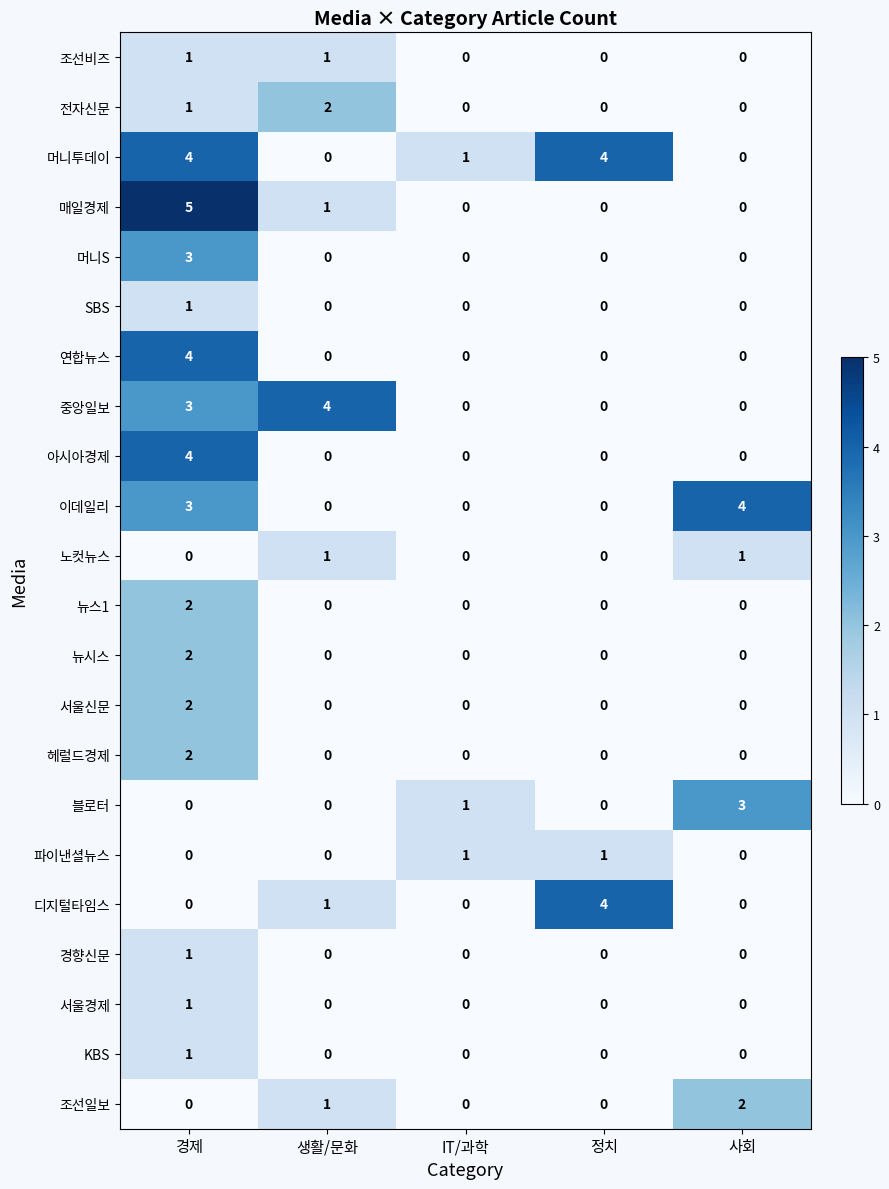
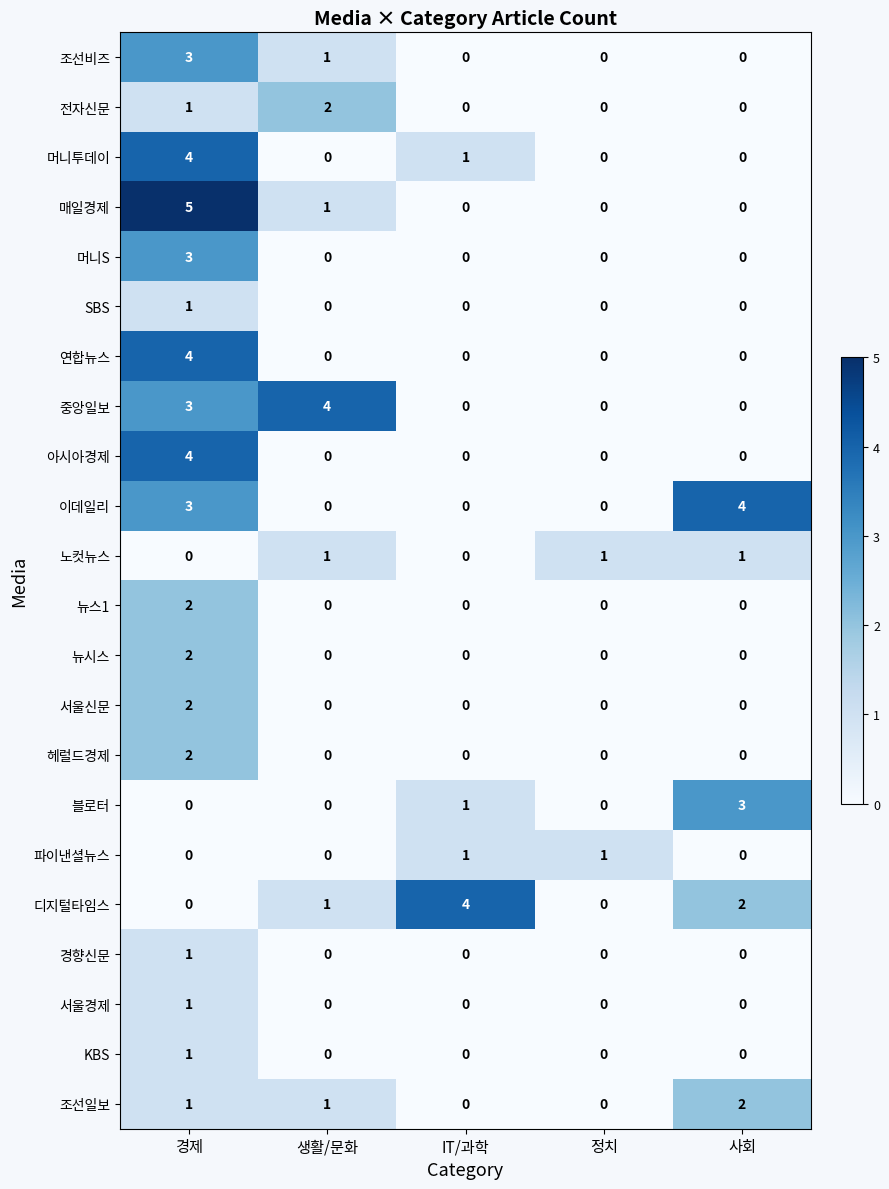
  {
    "조선비즈": {
-     "경제": 1,
+     "경제": 3,
      "생활/문화": 1,
      "IT/과학": 0,
      "정치": 0,
      "사회": 0
    },
    "전자신문": {
      "경제": 1,
      "생활/문화": 2,
      "IT/과학": 0,
      "정치": 0,
      "사회": 0
    },
    "머니투데이": {
      "경제": 4,
      "생활/문화": 0,
      "IT/과학": 1,
-     "정치": 4,
+     "정치": 0,
      "사회": 0
    },
    "매일경제": {
      "경제": 5,
      "생활/문화": 1,
      "IT/과학": 0,
      "정치": 0,
      "사회": 0
    },
    "머니S": {
      "경제": 3,
      "생활/문화": 0,
      "IT/과학": 0,
      "정치": 0,
      "사회": 0
    },
    "SBS": {
      "경제": 1,
      "생활/문화": 0,
      "IT/과학": 0,
      "정치": 0,
      "사회": 0
    },
    "연합뉴스": {
      "경제": 4,
      "생활/문화": 0,
      "IT/과학": 0,
      "정치": 0,
      "사회": 0
    },
    "중앙일보": {
      "경제": 3,
      "생활/문화": 4,
      "IT/과학": 0,
      "정치": 0,
      "사회": 0
    },
    "아시아경제": {
      "경제": 4,
      "생활/문화": 0,
      "IT/과학": 0,
      "정치": 0,
      "사회": 0
    },
    "이데일리": {
      "경제": 3,
      "생활/문화": 0,
      "IT/과학": 0,
      "정치": 0,
      "사회": 4
    },
    "노컷뉴스": {
      "경제": 0,
      "생활/문화": 1,
      "IT/과학": 0,
-     "정치": 0,
+     "정치": 1,
      "사회": 1
    },
    "뉴스1": {
      "경제": 2,
      "생활/문화": 0,
      "IT/과학": 0,
      "정치": 0,
      "사회": 0
    },
    "뉴시스": {
      "경제": 2,
      "생활/문화": 0,
      "IT/과학": 0,
      "정치": 0,
      "사회": 0
    },
    "서울신문": {
      "경제": 2,
      "생활/문화": 0,
      "IT/과학": 0,
      "정치": 0,
      "사회": 0
    },
    "헤럴드경제": {
      "경제": 2,
      "생활/문화": 0,
      "IT/과학": 0,
      "정치": 0,
      "사회": 0
    },
    "블로터": {
      "경제": 0,
      "생활/문화": 0,
      "IT/과학": 1,
      "정치": 0,
      "사회": 3
    },
    "파이낸셜뉴스": {
      "경제": 0,
      "생활/문화": 0,
      "IT/과학": 1,
      "정치": 1,
      "사회": 0
    },
    "디지털타임스": {
      "경제": 0,
      "생활/문화": 1,
-     "IT/과학": 0,
-     "정치": 4,
-     "사회": 0
+     "IT/과학": 4,
+     "정치": 0,
+     "사회": 2
    },
    "경향신문": {
      "경제": 1,
      "생활/문화": 0,
      "IT/과학": 0,
      "정치": 0,
      "사회": 0
    },
    "서울경제": {
      "경제": 1,
      "생활/문화": 0,
      "IT/과학": 0,
      "정치": 0,
      "사회": 0
    },
    "KBS": {
      "경제": 1,
      "생활/문화": 0,
      "IT/과학": 0,
      "정치": 0,
      "사회": 0
    },
    "조선일보": {
-     "경제": 0,
+     "경제": 1,
      "생활/문화": 1,
      "IT/과학": 0,
      "정치": 0,
      "사회": 2
    }
  }
